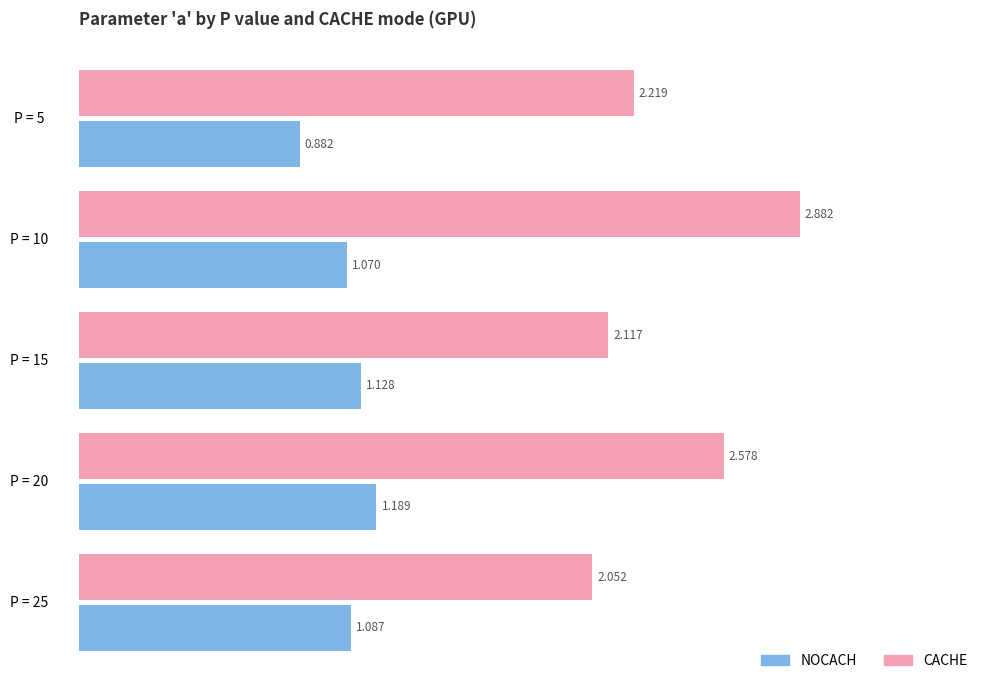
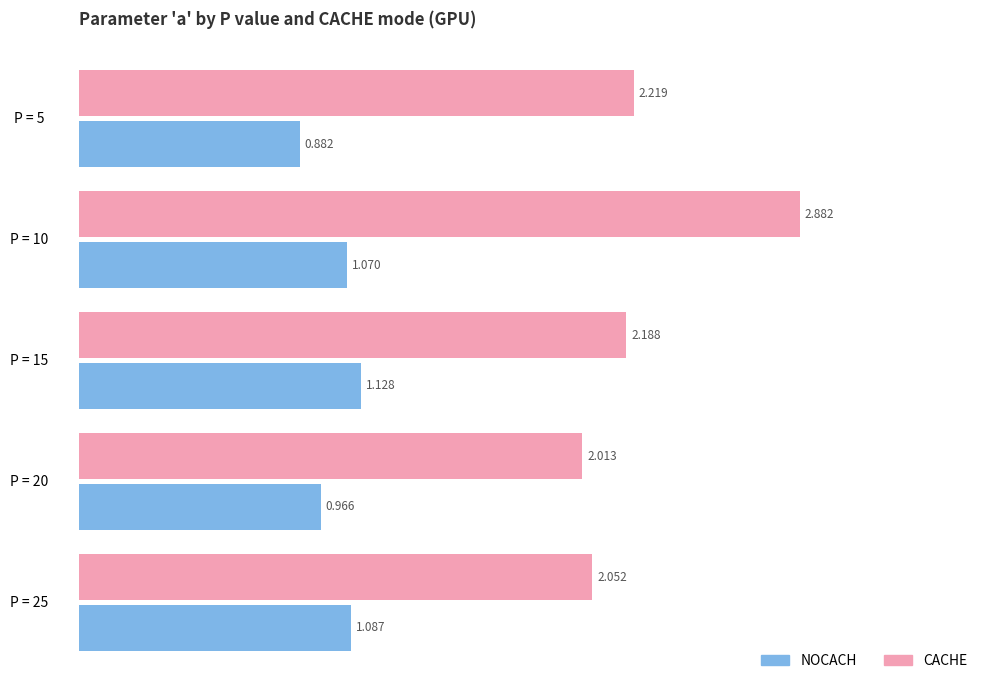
  {
    "NOCACH": {
      "P = 5": 0.882,
      "P = 10": 1.070,
      "P = 15": 1.128,
-     "P = 20": 1.189,
+     "P = 20": 0.966,
      "P = 25": 1.087
    },
    "CACHE": {
      "P = 5": 2.219,
      "P = 10": 2.882,
-     "P = 15": 2.117,
-     "P = 20": 2.578,
+     "P = 15": 2.188,
+     "P = 20": 2.013,
      "P = 25": 2.052
    }
  }
